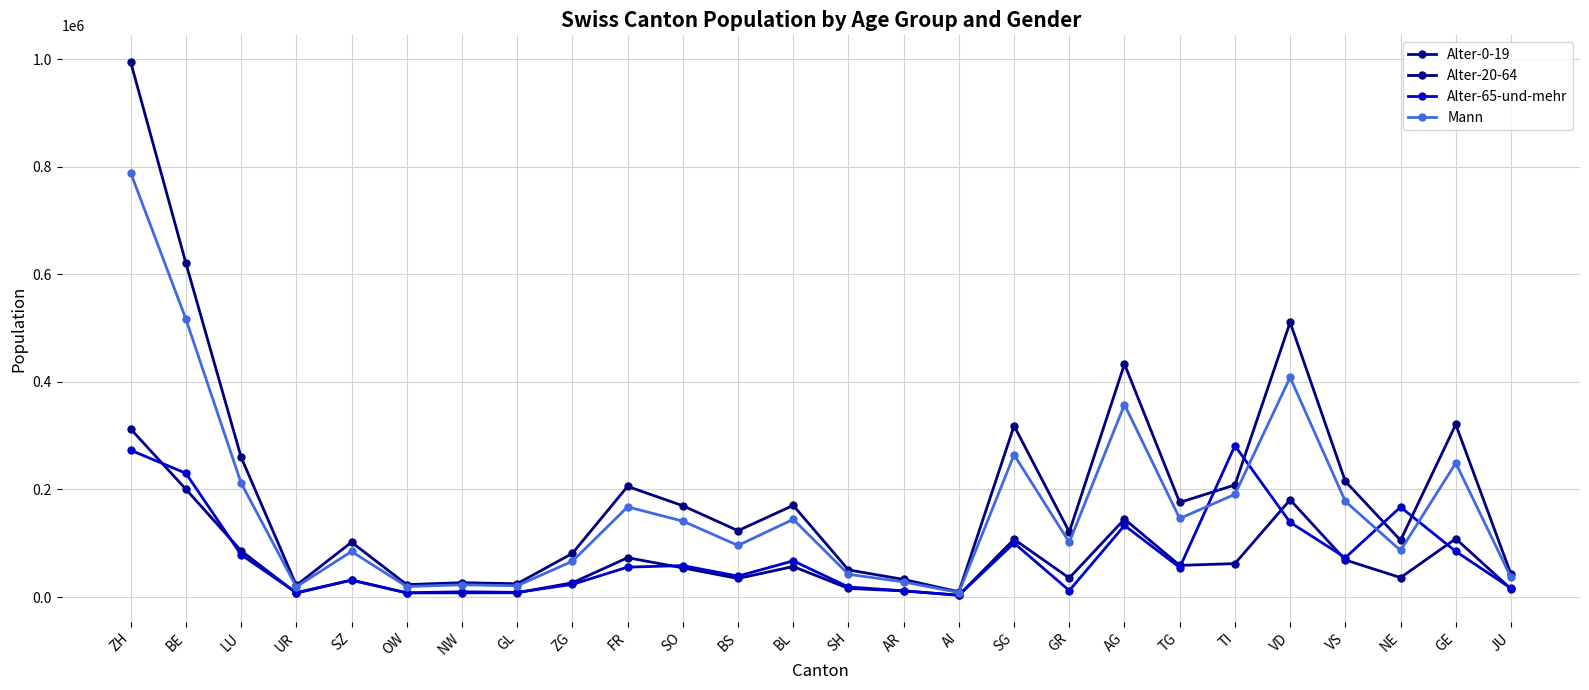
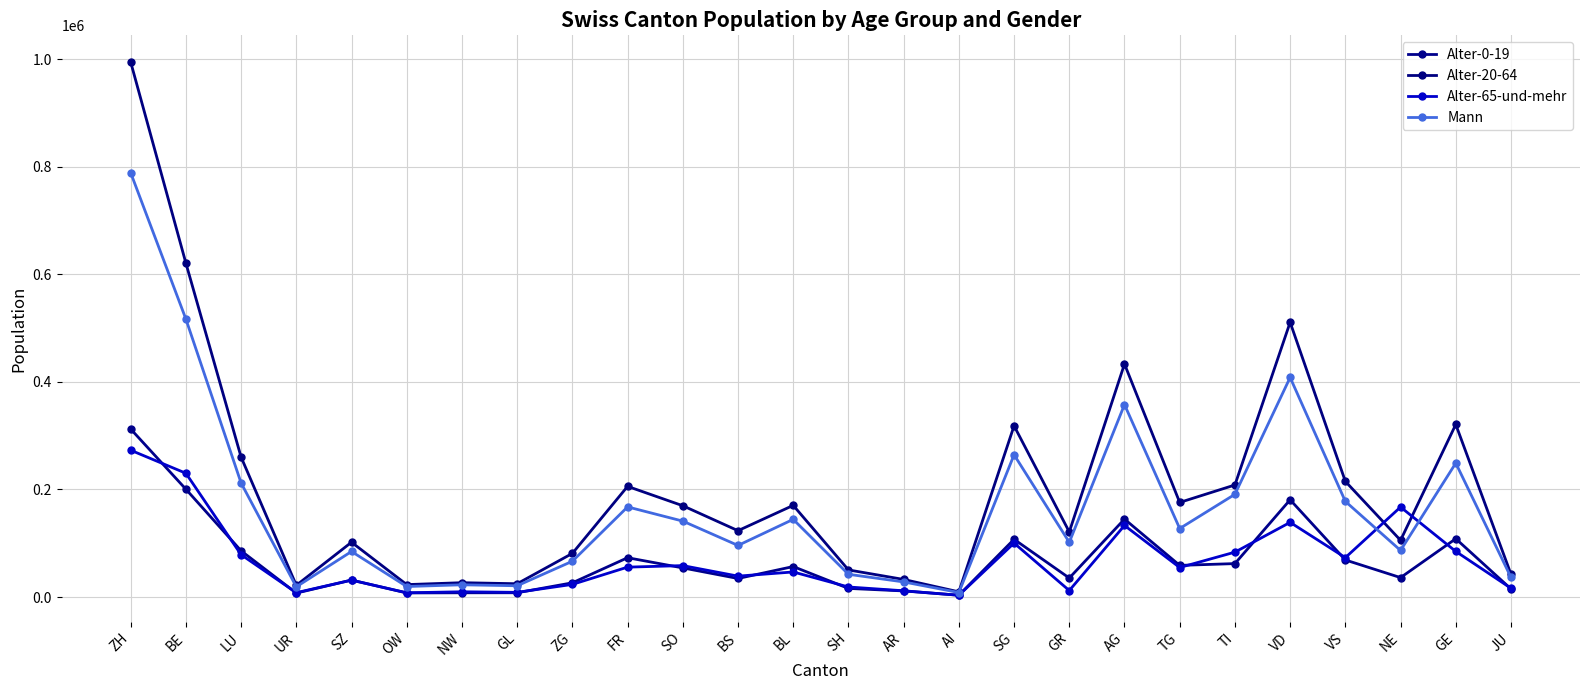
  {
    "Alter-65-und-mehr": {
      "ZH": 270000,
      "BE": 230000,
      "LU": 80000,
      "FR": 60000,
-     "BL": 70000,
+     "BL": 50000,
      "SG": 100000,
      "GR": 10000,
      "AG": 130000,
-     "TI": 280000,
+     "TI": 80000,
      "VD": 140000,
      "NE": 170000,
      "GE": 80000
    },
    "Mann": {
      "ZH": 790000,
      "BE": 520000,
      "LU": 210000,
      "SZ": 80000,
      "ZG": 70000,
      "FR": 170000,
      "SO": 140000,
      "BS": 100000,
      "BL": 140000,
      "SH": 40000,
      "SG": 260000,
      "GR": 100000,
      "AG": 360000,
-     "TG": 150000,
+     "TG": 130000,
      "TI": 190000,
      "VD": 410000,
      "VS": 180000,
      "NE": 90000,
      "GE": 250000,
      "JU": 40000
    }
  }
